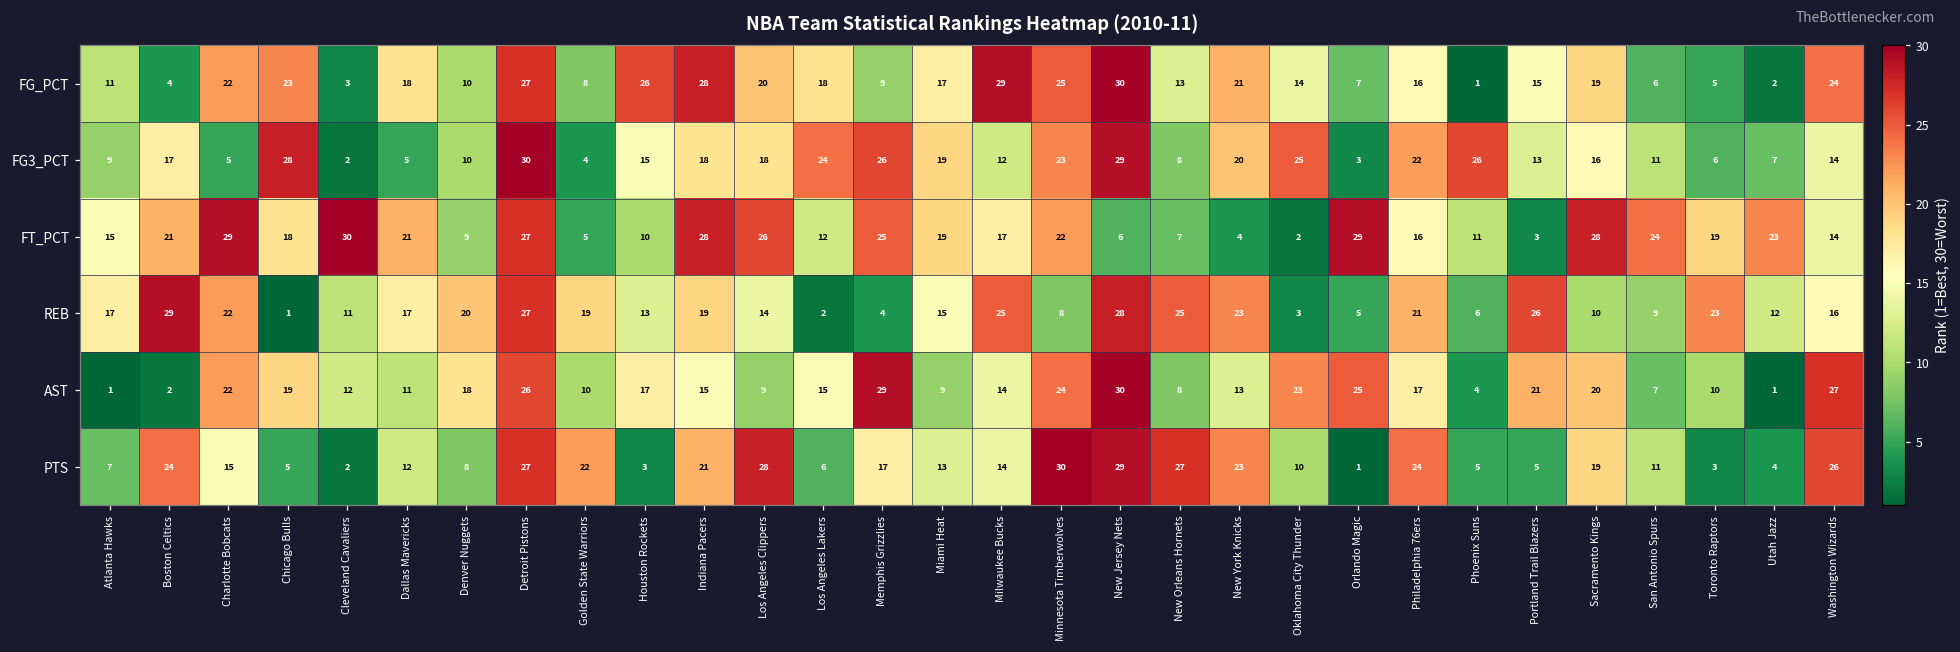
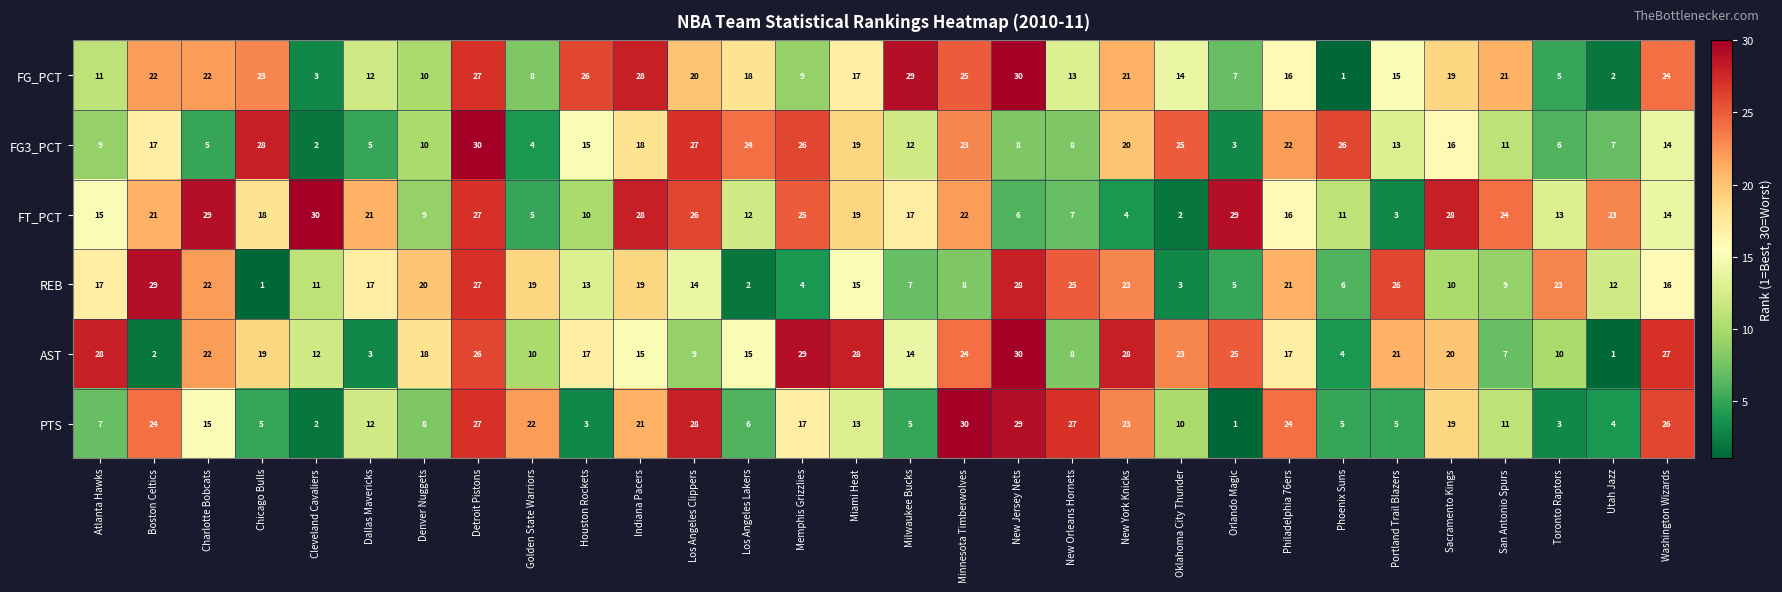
  {
    "FG_PCT": {
      "Atlanta Hawks": 11,
-     "Boston Celtics": 4,
+     "Boston Celtics": 22,
      "Charlotte Bobcats": 22,
      "Chicago Bulls": 23,
      "Cleveland Cavaliers": 3,
-     "Dallas Mavericks": 18,
+     "Dallas Mavericks": 12,
      "Denver Nuggets": 10,
      "Detroit Pistons": 27,
      "Golden State Warriors": 8,
      "Houston Rockets": 26,
      "Indiana Pacers": 28,
      "Los Angeles Clippers": 20,
      "Los Angeles Lakers": 18,
      "Memphis Grizzlies": 9,
      "Miami Heat": 17,
      "Milwaukee Bucks": 29,
      "Minnesota Timberwolves": 25,
      "New Jersey Nets": 30,
      "New Orleans Hornets": 13,
      "New York Knicks": 21,
      "Oklahoma City Thunder": 14,
      "Orlando Magic": 7,
      "Philadelphia 76ers": 16,
      "Phoenix Suns": 1,
      "Portland Trail Blazers": 15,
      "Sacramento Kings": 19,
-     "San Antonio Spurs": 6,
+     "San Antonio Spurs": 21,
      "Toronto Raptors": 5,
      "Utah Jazz": 2,
      "Washington Wizards": 24
    },
    "FG3_PCT": {
      "Atlanta Hawks": 9,
      "Boston Celtics": 17,
      "Charlotte Bobcats": 5,
      "Chicago Bulls": 28,
      "Cleveland Cavaliers": 2,
      "Dallas Mavericks": 5,
      "Denver Nuggets": 10,
      "Detroit Pistons": 30,
      "Golden State Warriors": 4,
      "Houston Rockets": 15,
      "Indiana Pacers": 18,
-     "Los Angeles Clippers": 18,
+     "Los Angeles Clippers": 27,
      "Los Angeles Lakers": 24,
      "Memphis Grizzlies": 26,
      "Miami Heat": 19,
      "Milwaukee Bucks": 12,
      "Minnesota Timberwolves": 23,
-     "New Jersey Nets": 29,
+     "New Jersey Nets": 8,
      "New Orleans Hornets": 8,
      "New York Knicks": 20,
      "Oklahoma City Thunder": 25,
      "Orlando Magic": 3,
      "Philadelphia 76ers": 22,
      "Phoenix Suns": 26,
      "Portland Trail Blazers": 13,
      "Sacramento Kings": 16,
      "San Antonio Spurs": 11,
      "Toronto Raptors": 6,
      "Utah Jazz": 7,
      "Washington Wizards": 14
    },
    "FT_PCT": {
      "Atlanta Hawks": 15,
      "Boston Celtics": 21,
      "Charlotte Bobcats": 29,
      "Chicago Bulls": 18,
      "Cleveland Cavaliers": 30,
      "Dallas Mavericks": 21,
      "Denver Nuggets": 9,
      "Detroit Pistons": 27,
      "Golden State Warriors": 5,
      "Houston Rockets": 10,
      "Indiana Pacers": 28,
      "Los Angeles Clippers": 26,
      "Los Angeles Lakers": 12,
      "Memphis Grizzlies": 25,
      "Miami Heat": 19,
      "Milwaukee Bucks": 17,
      "Minnesota Timberwolves": 22,
      "New Jersey Nets": 6,
      "New Orleans Hornets": 7,
      "New York Knicks": 4,
      "Oklahoma City Thunder": 2,
      "Orlando Magic": 29,
      "Philadelphia 76ers": 16,
      "Phoenix Suns": 11,
      "Portland Trail Blazers": 3,
      "Sacramento Kings": 28,
      "San Antonio Spurs": 24,
-     "Toronto Raptors": 19,
+     "Toronto Raptors": 13,
      "Utah Jazz": 23,
      "Washington Wizards": 14
    },
    "REB": {
      "Atlanta Hawks": 17,
      "Boston Celtics": 29,
      "Charlotte Bobcats": 22,
      "Chicago Bulls": 1,
      "Cleveland Cavaliers": 11,
      "Dallas Mavericks": 17,
      "Denver Nuggets": 20,
      "Detroit Pistons": 27,
      "Golden State Warriors": 19,
      "Houston Rockets": 13,
      "Indiana Pacers": 19,
      "Los Angeles Clippers": 14,
      "Los Angeles Lakers": 2,
      "Memphis Grizzlies": 4,
      "Miami Heat": 15,
-     "Milwaukee Bucks": 25,
+     "Milwaukee Bucks": 7,
      "Minnesota Timberwolves": 8,
      "New Jersey Nets": 28,
      "New Orleans Hornets": 25,
      "New York Knicks": 23,
      "Oklahoma City Thunder": 3,
      "Orlando Magic": 5,
      "Philadelphia 76ers": 21,
      "Phoenix Suns": 6,
      "Portland Trail Blazers": 26,
      "Sacramento Kings": 10,
      "San Antonio Spurs": 9,
      "Toronto Raptors": 23,
      "Utah Jazz": 12,
      "Washington Wizards": 16
    },
    "AST": {
-     "Atlanta Hawks": 1,
+     "Atlanta Hawks": 28,
      "Boston Celtics": 2,
      "Charlotte Bobcats": 22,
      "Chicago Bulls": 19,
      "Cleveland Cavaliers": 12,
-     "Dallas Mavericks": 11,
+     "Dallas Mavericks": 3,
      "Denver Nuggets": 18,
      "Detroit Pistons": 26,
      "Golden State Warriors": 10,
      "Houston Rockets": 17,
      "Indiana Pacers": 15,
      "Los Angeles Clippers": 9,
      "Los Angeles Lakers": 15,
      "Memphis Grizzlies": 29,
-     "Miami Heat": 9,
+     "Miami Heat": 28,
      "Milwaukee Bucks": 14,
      "Minnesota Timberwolves": 24,
      "New Jersey Nets": 30,
      "New Orleans Hornets": 8,
-     "New York Knicks": 13,
+     "New York Knicks": 28,
      "Oklahoma City Thunder": 23,
      "Orlando Magic": 25,
      "Philadelphia 76ers": 17,
      "Phoenix Suns": 4,
      "Portland Trail Blazers": 21,
      "Sacramento Kings": 20,
      "San Antonio Spurs": 7,
      "Toronto Raptors": 10,
      "Utah Jazz": 1,
      "Washington Wizards": 27
    },
    "PTS": {
      "Atlanta Hawks": 7,
      "Boston Celtics": 24,
      "Charlotte Bobcats": 15,
      "Chicago Bulls": 5,
      "Cleveland Cavaliers": 2,
      "Dallas Mavericks": 12,
      "Denver Nuggets": 8,
      "Detroit Pistons": 27,
      "Golden State Warriors": 22,
      "Houston Rockets": 3,
      "Indiana Pacers": 21,
      "Los Angeles Clippers": 28,
      "Los Angeles Lakers": 6,
      "Memphis Grizzlies": 17,
      "Miami Heat": 13,
-     "Milwaukee Bucks": 14,
+     "Milwaukee Bucks": 5,
      "Minnesota Timberwolves": 30,
      "New Jersey Nets": 29,
      "New Orleans Hornets": 27,
      "New York Knicks": 23,
      "Oklahoma City Thunder": 10,
      "Orlando Magic": 1,
      "Philadelphia 76ers": 24,
      "Phoenix Suns": 5,
      "Portland Trail Blazers": 5,
      "Sacramento Kings": 19,
      "San Antonio Spurs": 11,
      "Toronto Raptors": 3,
      "Utah Jazz": 4,
      "Washington Wizards": 26
    }
  }
